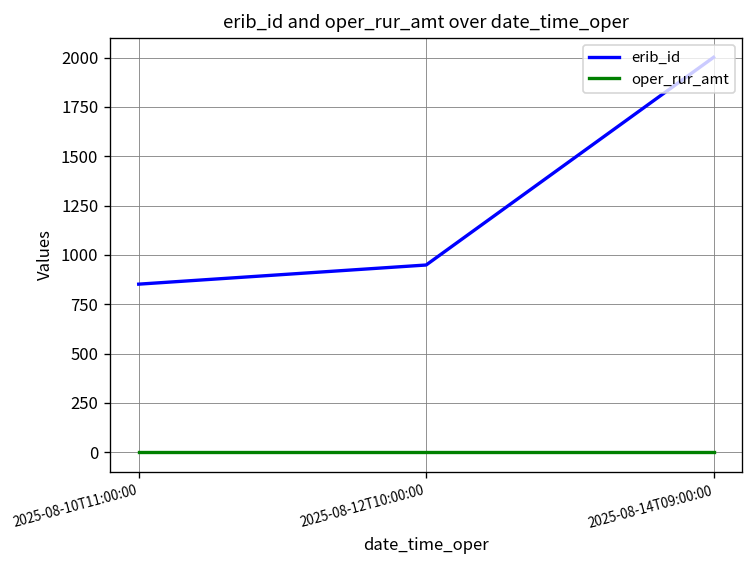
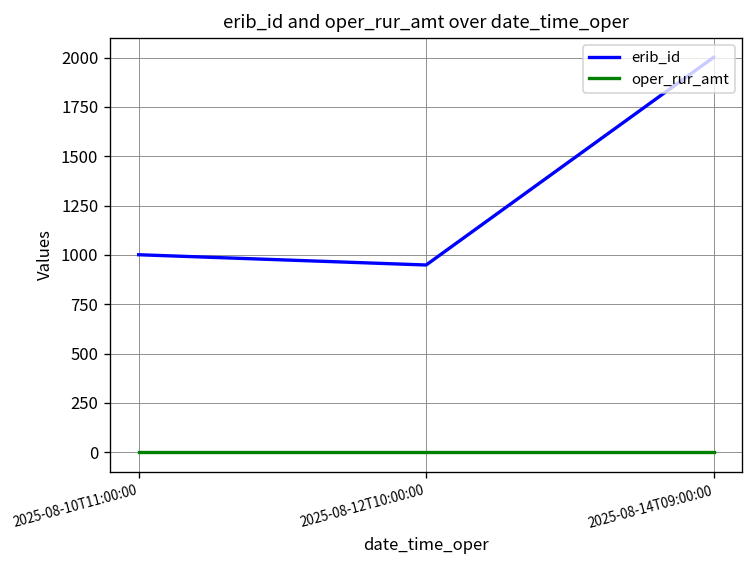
  {
    "erib_id": {
-     "2025-08-10T11:00:00": 850,
+     "2025-08-10T11:00:00": 1000,
      "2025-08-12T10:00:00": 950
    },
    "oper_rur_amt": {
      "2025-08-10T11:00:00": 0,
      "2025-08-12T10:00:00": 0,
      "2025-08-14T09:00:00": 0
    }
  }
